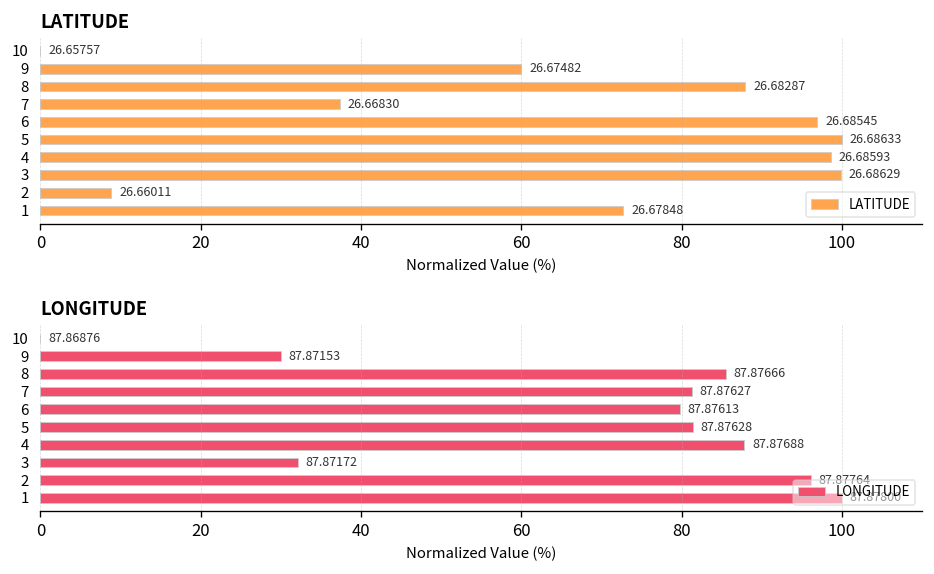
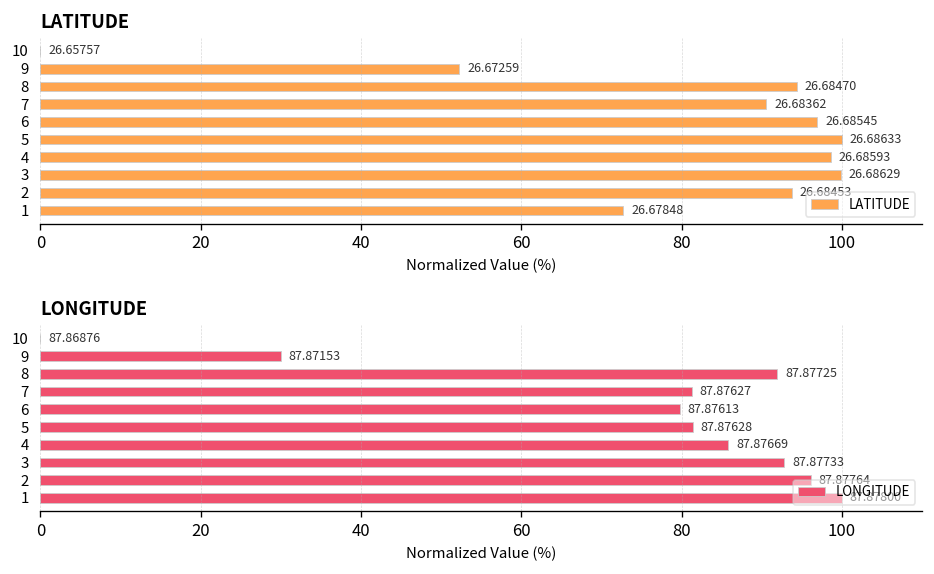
  {
    "LATITUDE": {
-     "9": 26.67482,
-     "8": 26.68287,
-     "7": 26.66830,
-     "2": 26.66011
+     "9": 26.67259,
+     "8": 26.68470,
+     "7": 26.68362,
+     "2": 26.68453
    },
    "LONGITUDE": {
-     "8": 87.87666,
-     "4": 87.87688,
-     "3": 87.87172
+     "8": 87.87725,
+     "4": 87.87669,
+     "3": 87.87733
    }
  }
